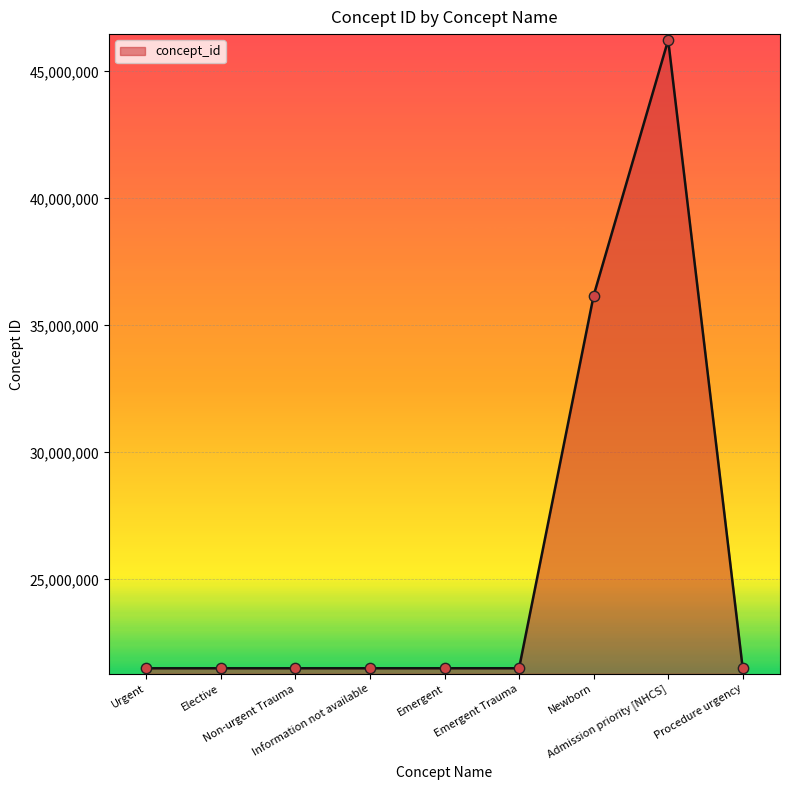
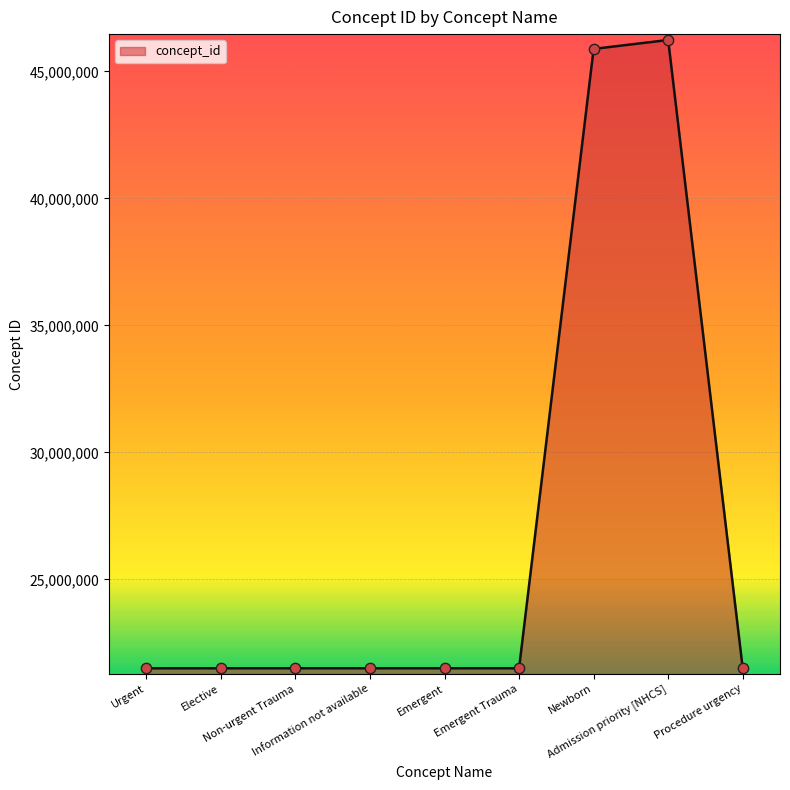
  {
    "Urgent": "21,500,000",
    "Elective": "21,500,000",
    "Non-urgent Trauma": "21,500,000",
    "Information not available": "21,500,000",
    "Emergent": "21,500,000",
    "Emergent Trauma": "21,500,000",
-   "Newborn": "36,200,000",
+   "Newborn": "45,900,000",
    "Admission priority [NHCS]": "46,200,000",
    "Procedure urgency": "21,500,000"
  }
